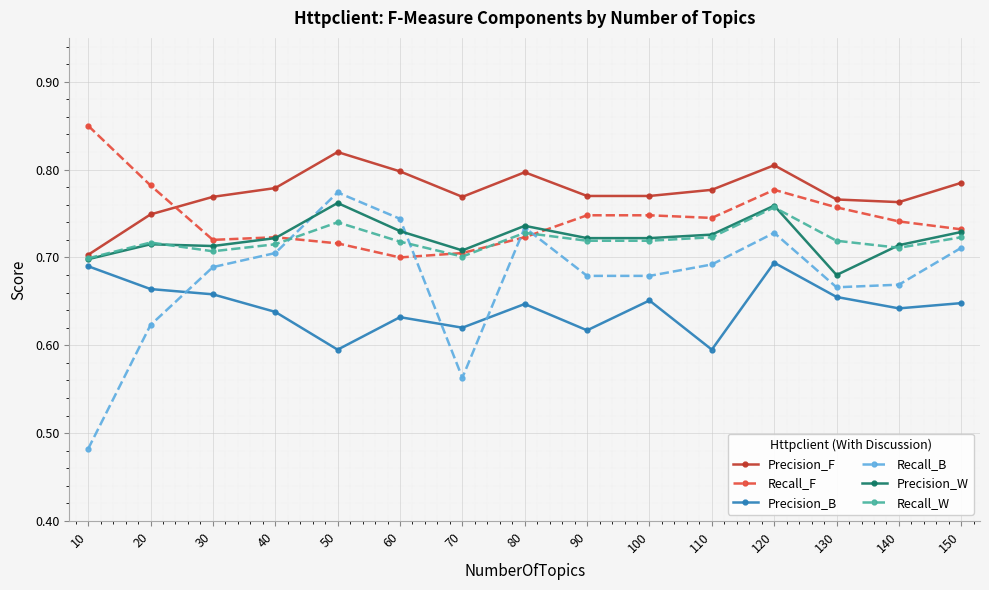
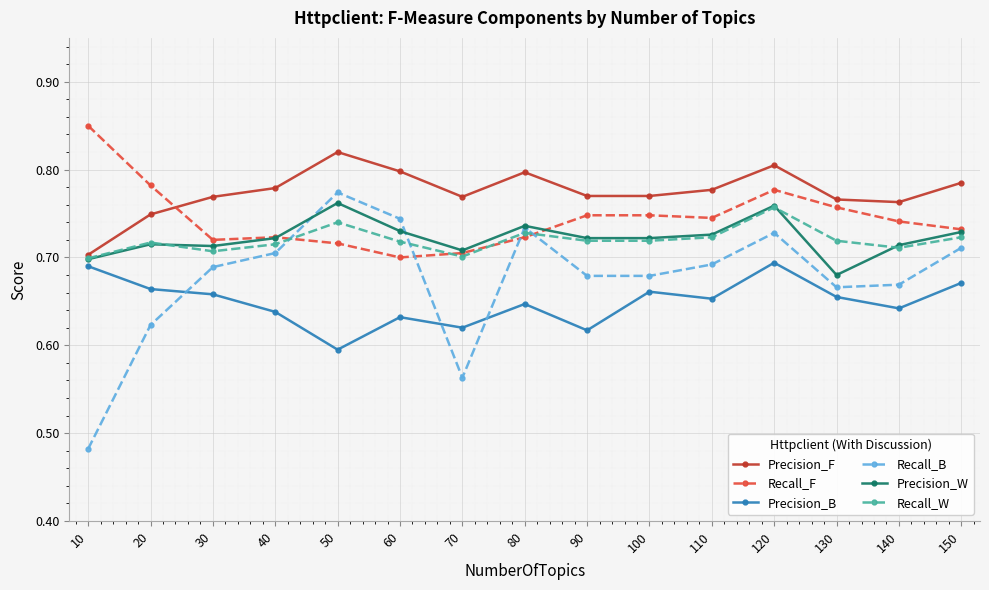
  {
    "Precision_B": {
      "10": 0.69,
      "20": 0.66,
      "30": 0.66,
      "40": 0.64,
      "50": 0.60,
      "60": 0.63,
      "70": 0.62,
      "80": 0.65,
      "90": 0.62,
-     "100": 0.65,
-     "110": 0.60,
+     "100": 0.66,
+     "110": 0.65,
      "120": 0.69,
      "130": 0.66,
      "140": 0.64,
-     "150": 0.65
+     "150": 0.67
    },
    "Recall_B": {
      "10": 0.48,
      "20": 0.62,
      "30": 0.69,
      "40": 0.71,
      "50": 0.77,
      "60": 0.74,
      "70": 0.56,
      "90": 0.68,
      "100": 0.68,
      "110": 0.69,
      "120": 0.73,
      "130": 0.67,
      "140": 0.67,
      "150": 0.71
    },
    "Precision_W": {
      "30": 0.71,
      "50": 0.76,
      "60": 0.73,
      "70": 0.71,
      "90": 0.72,
      "100": 0.72,
      "110": 0.73,
      "130": 0.68,
      "140": 0.71,
      "150": 0.73
    },
    "Recall_W": {
      "30": 0.71,
      "40": 0.72,
      "50": 0.74,
      "60": 0.72,
      "70": 0.70,
      "80": 0.73,
      "90": 0.72,
      "100": 0.72,
      "110": 0.72,
      "130": 0.72,
      "140": 0.71,
      "150": 0.72
    }
  }
